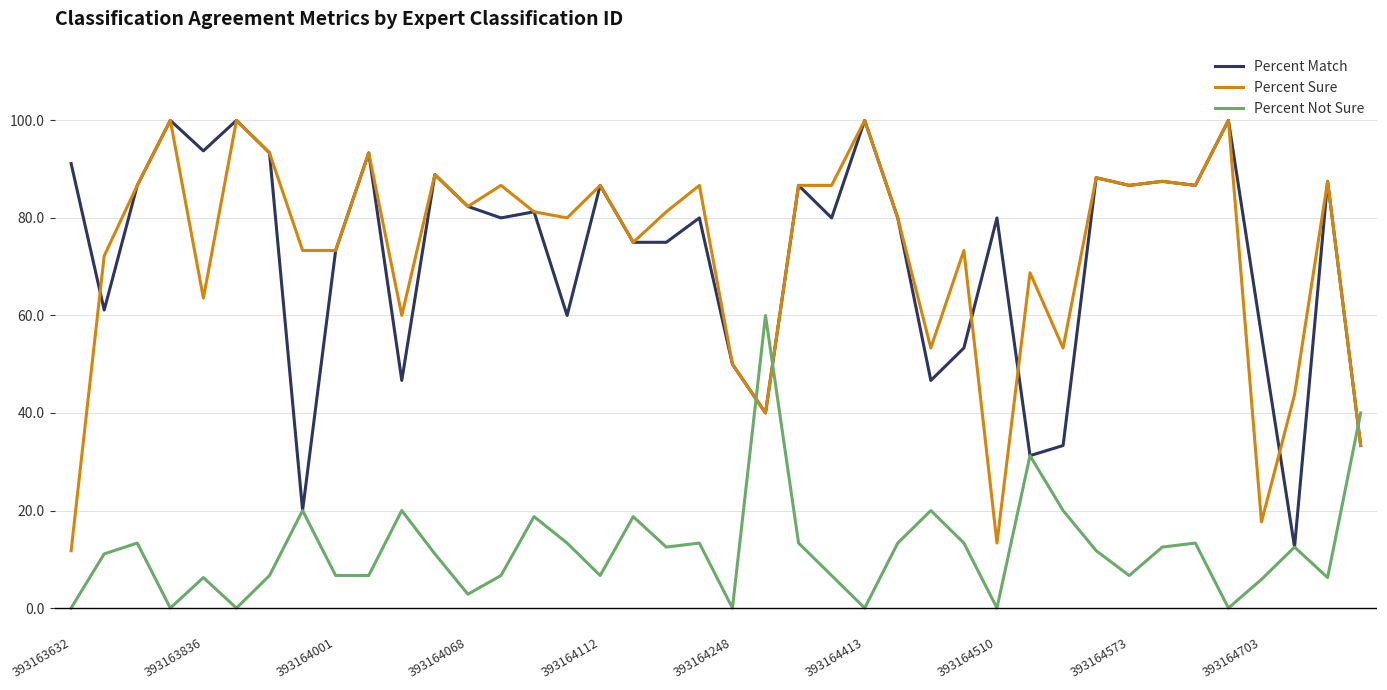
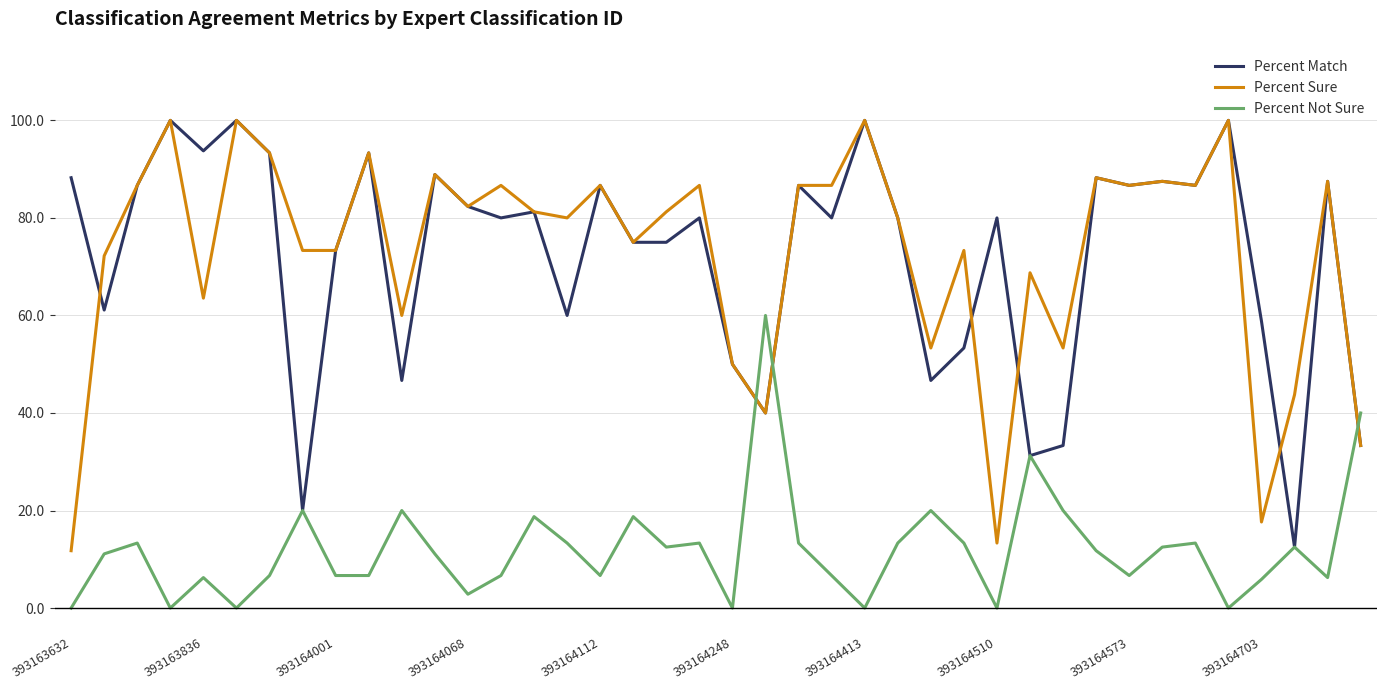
  {
    "Percent Match": {
-     "393163632": 91,
+     "393163632": 88,
      "393163836": 94,
      "393164510": 80,
-     "393164703": 56
+     "393164703": 59
    },
    "Percent Sure": {
      "393163632": 12,
      "393163836": 64,
      "393164510": 13,
      "393164703": 18
    },
    "Percent Not Sure": {
      "393163632": 0,
      "393163836": 6,
      "393164001": 7,
      "393164068": 3,
      "393164112": 7,
      "393164248": 0,
      "393164413": 0,
      "393164510": 0,
      "393164573": 7,
      "393164703": 6
    }
  }
